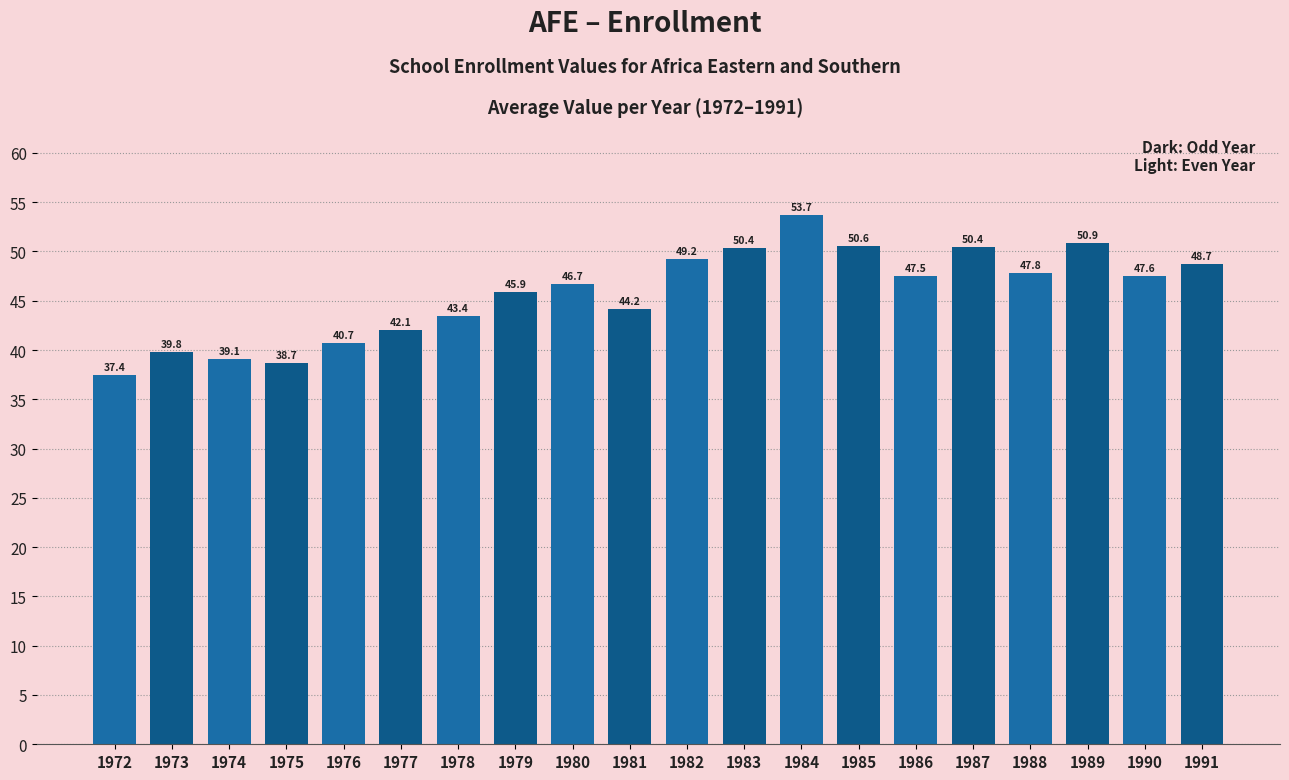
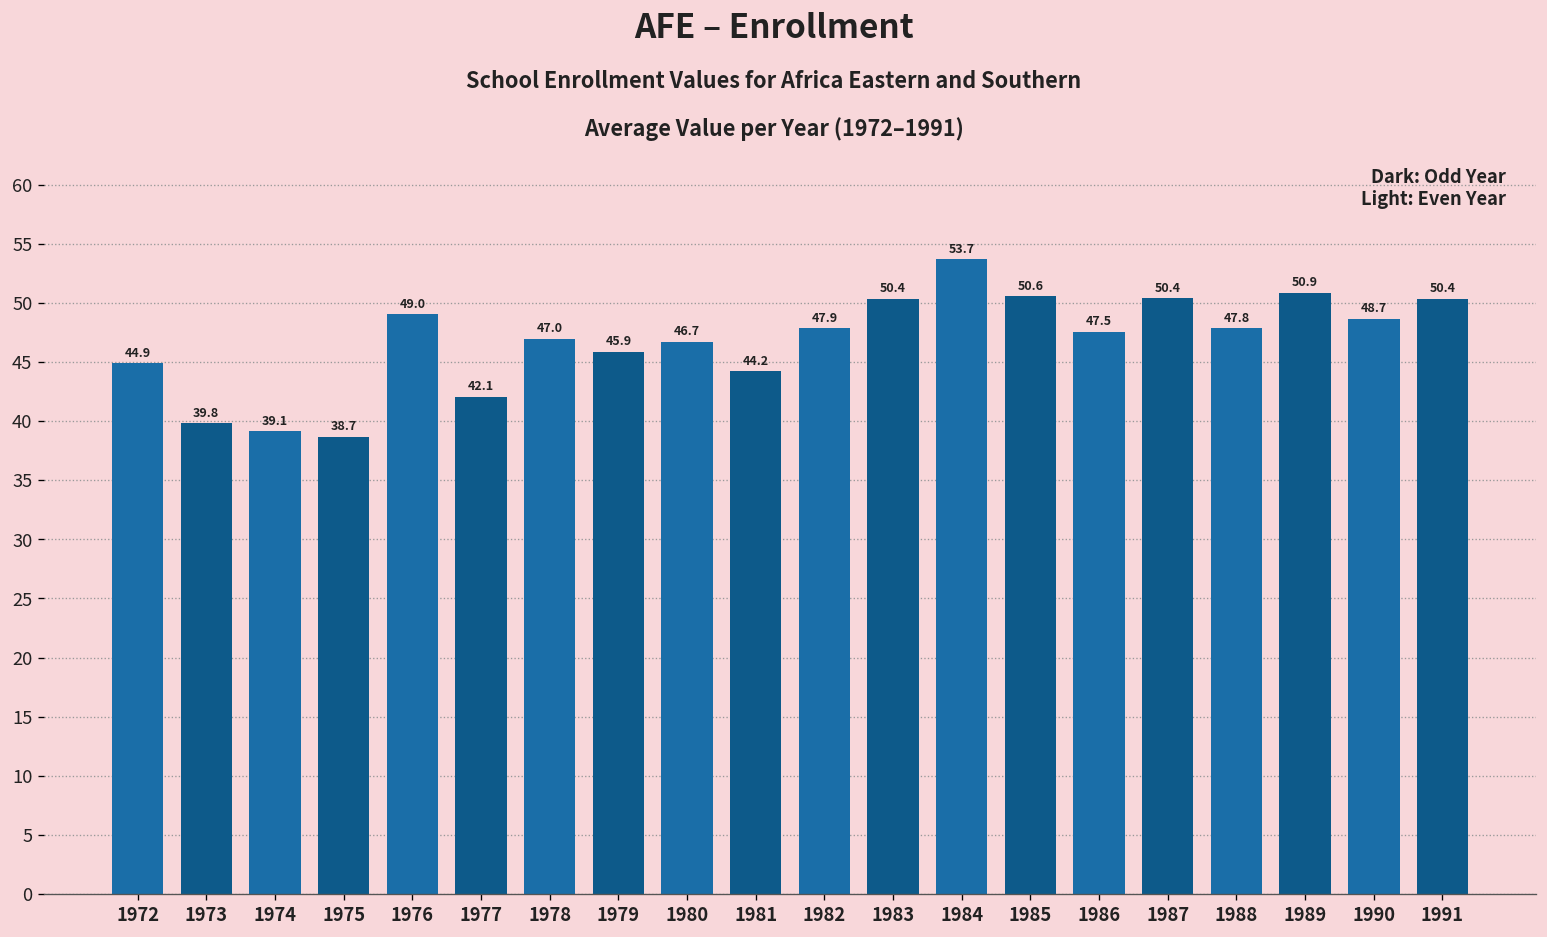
  {
-   "1972": 37.4,
+   "1972": 44.9,
    "1973": 39.8,
    "1974": 39.1,
    "1975": 38.7,
-   "1976": 40.7,
+   "1976": 49.0,
    "1977": 42.1,
-   "1978": 43.4,
+   "1978": 47.0,
    "1979": 45.9,
    "1980": 46.7,
    "1981": 44.2,
-   "1982": 49.2,
+   "1982": 47.9,
    "1983": 50.4,
    "1984": 53.7,
    "1985": 50.6,
    "1986": 47.5,
    "1987": 50.4,
    "1988": 47.8,
    "1989": 50.9,
-   "1990": 47.6,
-   "1991": 48.7
+   "1990": 48.7,
+   "1991": 50.4
  }
